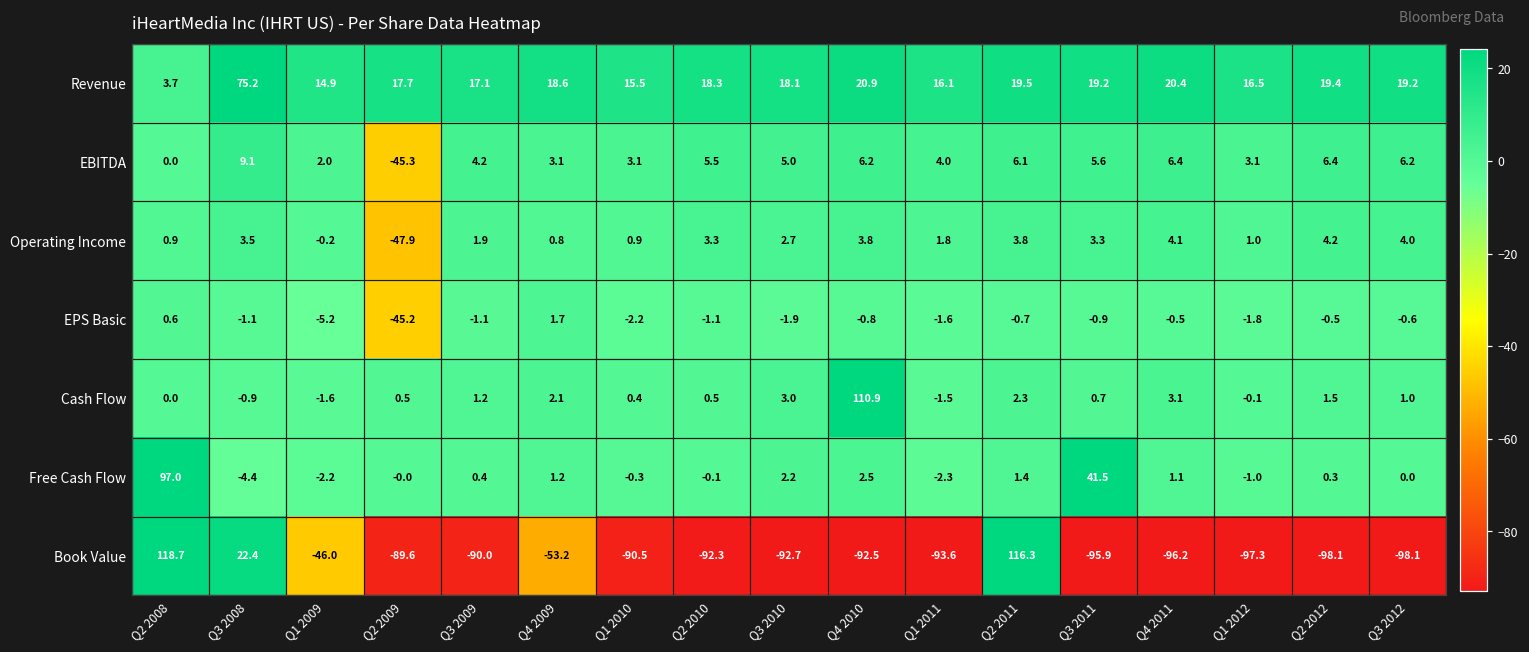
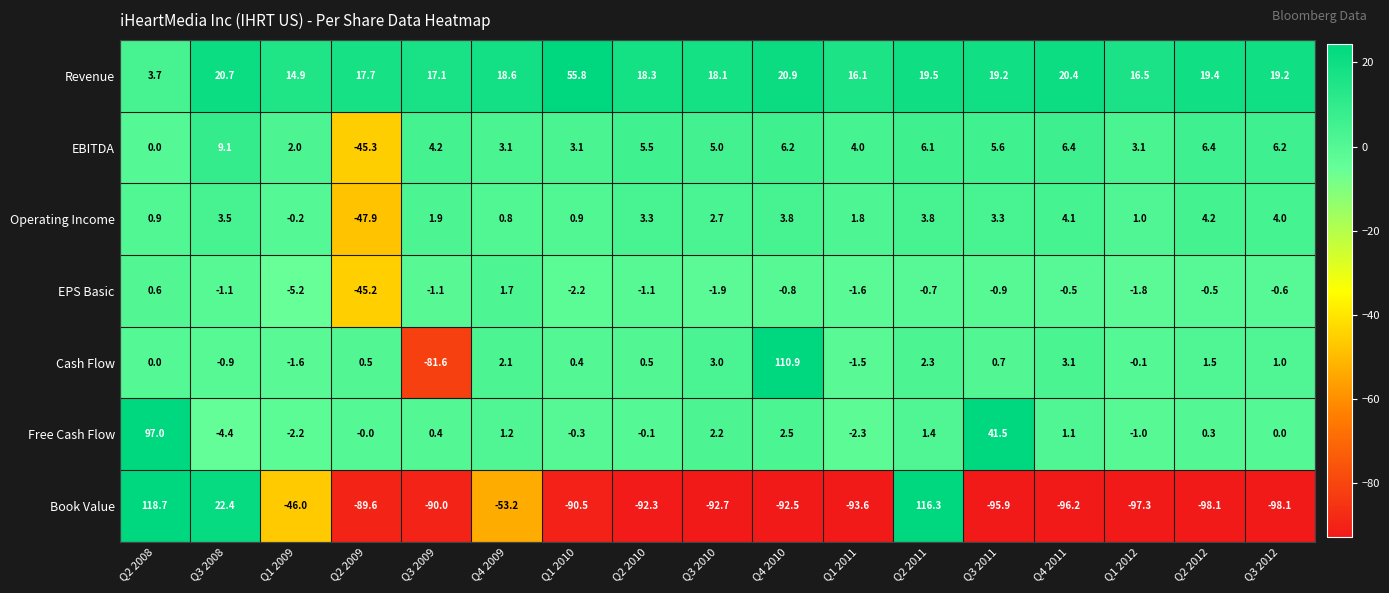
  {
    "Revenue": {
      "Q2 2008": 3.7,
-     "Q3 2008": 75.2,
+     "Q3 2008": 20.7,
      "Q1 2009": 14.9,
      "Q2 2009": 17.7,
      "Q3 2009": 17.1,
      "Q4 2009": 18.6,
-     "Q1 2010": 15.5,
+     "Q1 2010": 55.8,
      "Q2 2010": 18.3,
      "Q3 2010": 18.1,
      "Q4 2010": 20.9,
      "Q1 2011": 16.1,
      "Q2 2011": 19.5,
      "Q3 2011": 19.2,
      "Q4 2011": 20.4,
      "Q1 2012": 16.5,
      "Q2 2012": 19.4,
      "Q3 2012": 19.2
    },
    "EBITDA": {
      "Q2 2008": 0.0,
      "Q3 2008": 9.1,
      "Q1 2009": 2.0,
      "Q2 2009": -45.3,
      "Q3 2009": 4.2,
      "Q4 2009": 3.1,
      "Q1 2010": 3.1,
      "Q2 2010": 5.5,
      "Q3 2010": 5.0,
      "Q4 2010": 6.2,
      "Q1 2011": 4.0,
      "Q2 2011": 6.1,
      "Q3 2011": 5.6,
      "Q4 2011": 6.4,
      "Q1 2012": 3.1,
      "Q2 2012": 6.4,
      "Q3 2012": 6.2
    },
    "Operating Income": {
      "Q2 2008": 0.9,
      "Q3 2008": 3.5,
      "Q1 2009": -0.2,
      "Q2 2009": -47.9,
      "Q3 2009": 1.9,
      "Q4 2009": 0.8,
      "Q1 2010": 0.9,
      "Q2 2010": 3.3,
      "Q3 2010": 2.7,
      "Q4 2010": 3.8,
      "Q1 2011": 1.8,
      "Q2 2011": 3.8,
      "Q3 2011": 3.3,
      "Q4 2011": 4.1,
      "Q1 2012": 1.0,
      "Q2 2012": 4.2,
      "Q3 2012": 4.0
    },
    "EPS Basic": {
      "Q2 2008": 0.6,
      "Q3 2008": -1.1,
      "Q1 2009": -5.2,
      "Q2 2009": -45.2,
      "Q3 2009": -1.1,
      "Q4 2009": 1.7,
      "Q1 2010": -2.2,
      "Q2 2010": -1.1,
      "Q3 2010": -1.9,
      "Q4 2010": -0.8,
      "Q1 2011": -1.6,
      "Q2 2011": -0.7,
      "Q3 2011": -0.9,
      "Q4 2011": -0.5,
      "Q1 2012": -1.8,
      "Q2 2012": -0.5,
      "Q3 2012": -0.6
    },
    "Cash Flow": {
      "Q2 2008": 0.0,
      "Q3 2008": -0.9,
      "Q1 2009": -1.6,
      "Q2 2009": 0.5,
-     "Q3 2009": 1.2,
+     "Q3 2009": -81.6,
      "Q4 2009": 2.1,
      "Q1 2010": 0.4,
      "Q2 2010": 0.5,
      "Q3 2010": 3.0,
      "Q4 2010": 110.9,
      "Q1 2011": -1.5,
      "Q2 2011": 2.3,
      "Q3 2011": 0.7,
      "Q4 2011": 3.1,
      "Q1 2012": -0.1,
      "Q2 2012": 1.5,
      "Q3 2012": 1.0
    },
    "Free Cash Flow": {
      "Q2 2008": 97.0,
      "Q3 2008": -4.4,
      "Q1 2009": -2.2,
      "Q2 2009": -0.0,
      "Q3 2009": 0.4,
      "Q4 2009": 1.2,
      "Q1 2010": -0.3,
      "Q2 2010": -0.1,
      "Q3 2010": 2.2,
      "Q4 2010": 2.5,
      "Q1 2011": -2.3,
      "Q2 2011": 1.4,
      "Q3 2011": 41.5,
      "Q4 2011": 1.1,
      "Q1 2012": -1.0,
      "Q2 2012": 0.3,
      "Q3 2012": 0.0
    },
    "Book Value": {
      "Q2 2008": 118.7,
      "Q3 2008": 22.4,
      "Q1 2009": -46.0,
      "Q2 2009": -89.6,
      "Q3 2009": -90.0,
      "Q4 2009": -53.2,
      "Q1 2010": -90.5,
      "Q2 2010": -92.3,
      "Q3 2010": -92.7,
      "Q4 2010": -92.5,
      "Q1 2011": -93.6,
      "Q2 2011": 116.3,
      "Q3 2011": -95.9,
      "Q4 2011": -96.2,
      "Q1 2012": -97.3,
      "Q2 2012": -98.1,
      "Q3 2012": -98.1
    }
  }
